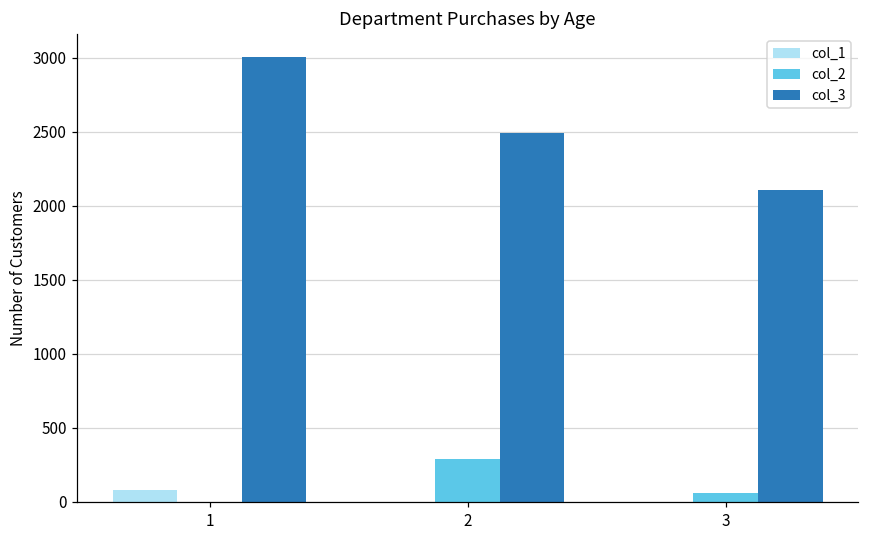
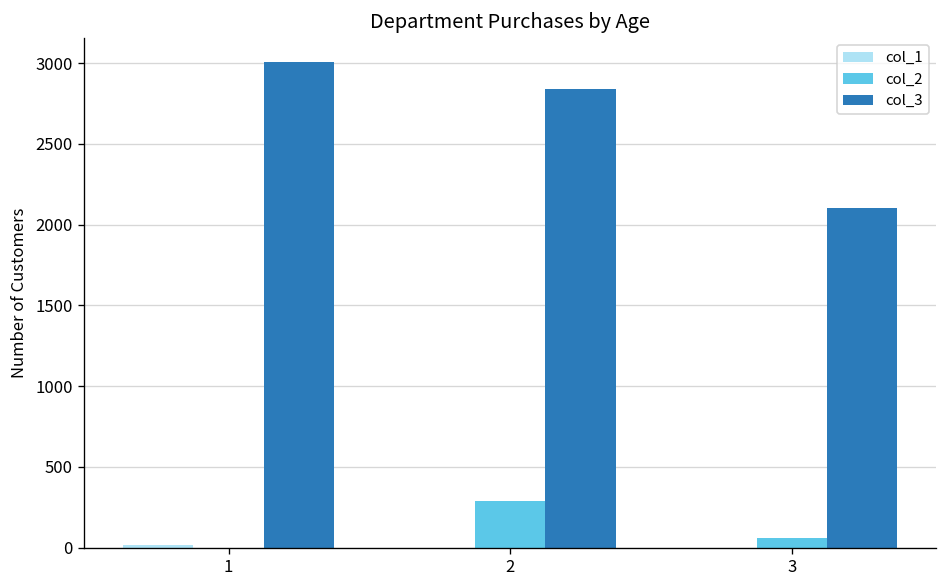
  {
    "col_1": {
-     "1": 80,
+     "1": 20,
      "2": 0,
      "3": 0
    },
    "col_2": {
      "1": 0,
      "2": 290,
      "3": 60
    },
    "col_3": {
      "1": 3010,
-     "2": 2490,
+     "2": 2840,
      "3": 2110
    }
  }
